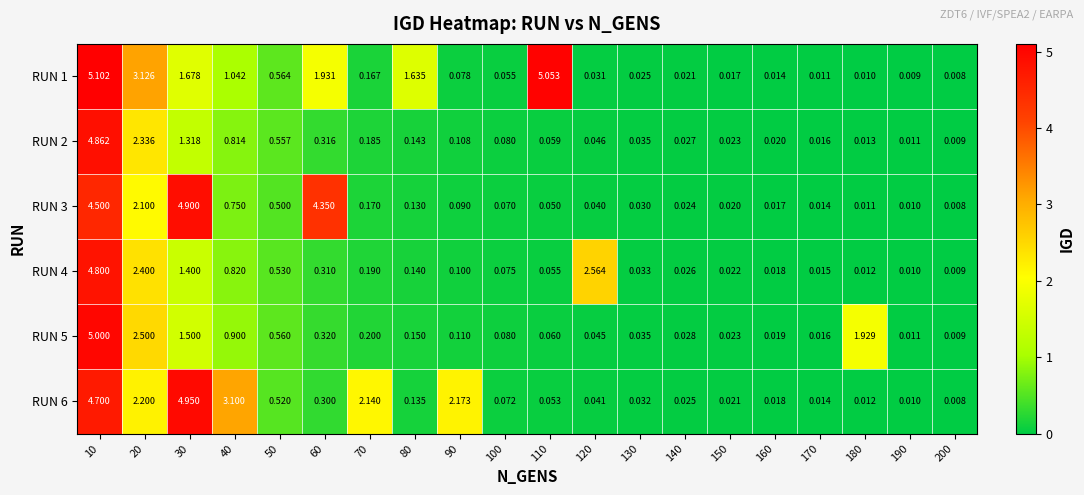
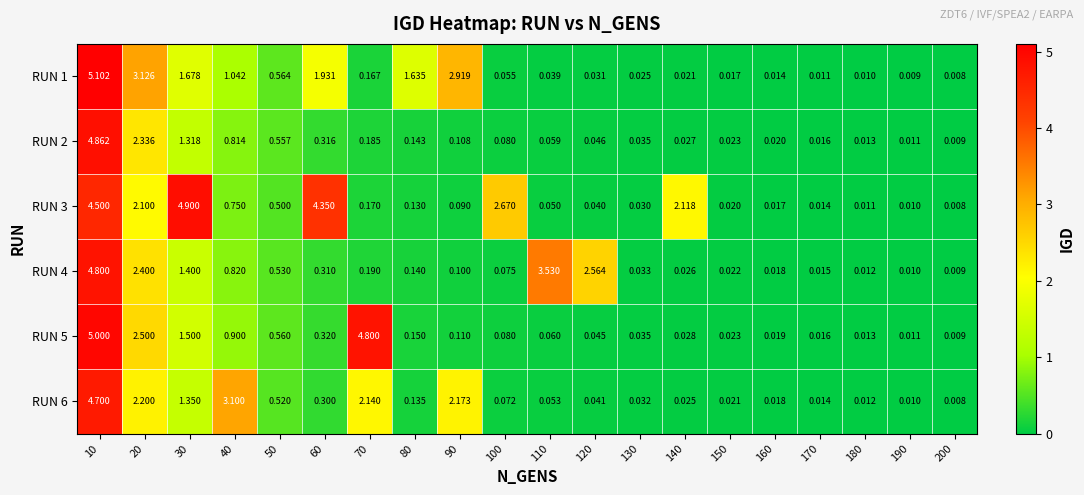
  {
    "RUN 1": {
      "10": 5.102,
      "20": 3.126,
      "30": 1.678,
      "40": 1.042,
      "50": 0.564,
      "60": 1.931,
      "70": 0.167,
      "80": 1.635,
-     "90": 0.078,
+     "90": 2.919,
      "100": 0.055,
-     "110": 5.053,
+     "110": 0.039,
      "120": 0.031,
      "130": 0.025,
      "140": 0.021,
      "150": 0.017,
      "160": 0.014,
      "170": 0.011,
      "180": 0.010,
      "190": 0.009,
      "200": 0.008
    },
    "RUN 2": {
      "10": 4.862,
      "20": 2.336,
      "30": 1.318,
      "40": 0.814,
      "50": 0.557,
      "60": 0.316,
      "70": 0.185,
      "80": 0.143,
      "90": 0.108,
      "100": 0.080,
      "110": 0.059,
      "120": 0.046,
      "130": 0.035,
      "140": 0.027,
      "150": 0.023,
      "160": 0.020,
      "170": 0.016,
      "180": 0.013,
      "190": 0.011,
      "200": 0.009
    },
    "RUN 3": {
      "10": 4.500,
      "20": 2.100,
      "30": 4.900,
      "40": 0.750,
      "50": 0.500,
      "60": 4.350,
      "70": 0.170,
      "80": 0.130,
      "90": 0.090,
-     "100": 0.070,
+     "100": 2.670,
      "110": 0.050,
      "120": 0.040,
      "130": 0.030,
-     "140": 0.024,
+     "140": 2.118,
      "150": 0.020,
      "160": 0.017,
      "170": 0.014,
      "180": 0.011,
      "190": 0.010,
      "200": 0.008
    },
    "RUN 4": {
      "10": 4.800,
      "20": 2.400,
      "30": 1.400,
      "40": 0.820,
      "50": 0.530,
      "60": 0.310,
      "70": 0.190,
      "80": 0.140,
      "90": 0.100,
      "100": 0.075,
-     "110": 0.055,
+     "110": 3.530,
      "120": 2.564,
      "130": 0.033,
      "140": 0.026,
      "150": 0.022,
      "160": 0.018,
      "170": 0.015,
      "180": 0.012,
      "190": 0.010,
      "200": 0.009
    },
    "RUN 5": {
      "10": 5.000,
      "20": 2.500,
      "30": 1.500,
      "40": 0.900,
      "50": 0.560,
      "60": 0.320,
-     "70": 0.200,
+     "70": 4.800,
      "80": 0.150,
      "90": 0.110,
      "100": 0.080,
      "110": 0.060,
      "120": 0.045,
      "130": 0.035,
      "140": 0.028,
      "150": 0.023,
      "160": 0.019,
      "170": 0.016,
-     "180": 1.929,
+     "180": 0.013,
      "190": 0.011,
      "200": 0.009
    },
    "RUN 6": {
      "10": 4.700,
      "20": 2.200,
-     "30": 4.950,
+     "30": 1.350,
      "40": 3.100,
      "50": 0.520,
      "60": 0.300,
      "70": 2.140,
      "80": 0.135,
      "90": 2.173,
      "100": 0.072,
      "110": 0.053,
      "120": 0.041,
      "130": 0.032,
      "140": 0.025,
      "150": 0.021,
      "160": 0.018,
      "170": 0.014,
      "180": 0.012,
      "190": 0.010,
      "200": 0.008
    }
  }
